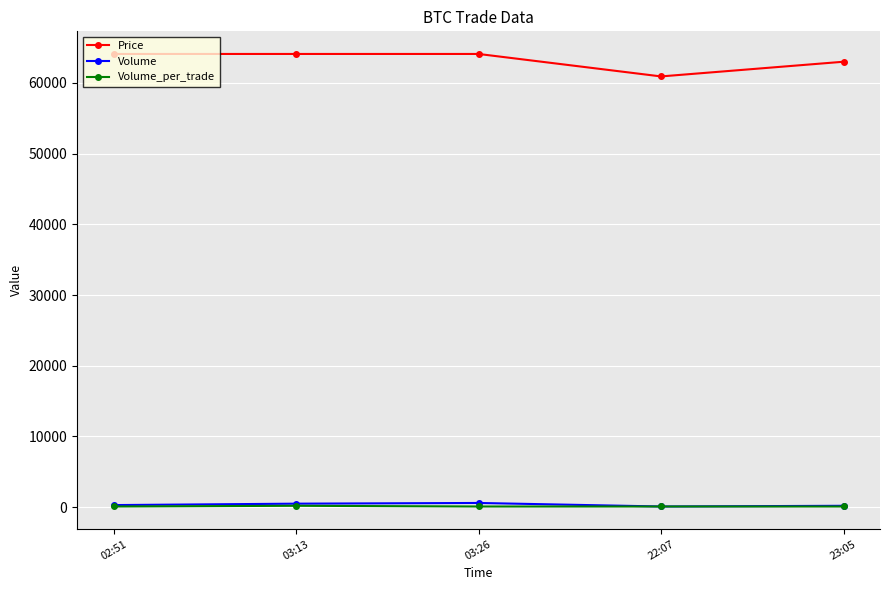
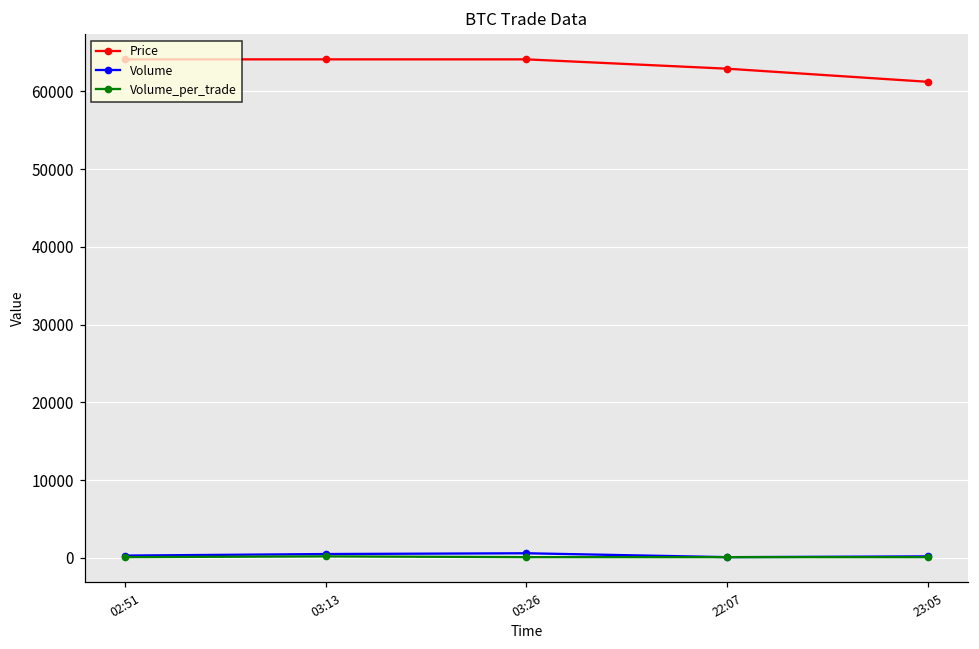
  {
    "Price": {
      "03:13": 64000,
      "03:26": 64000,
-     "22:07": 61000,
-     "23:05": 63000
+     "22:07": 63000,
+     "23:05": 61000
    },
    "Volume": {
      "03:26": 1000
    },
    "Volume_per_trade": {
      "03:26": 0
    }
  }
